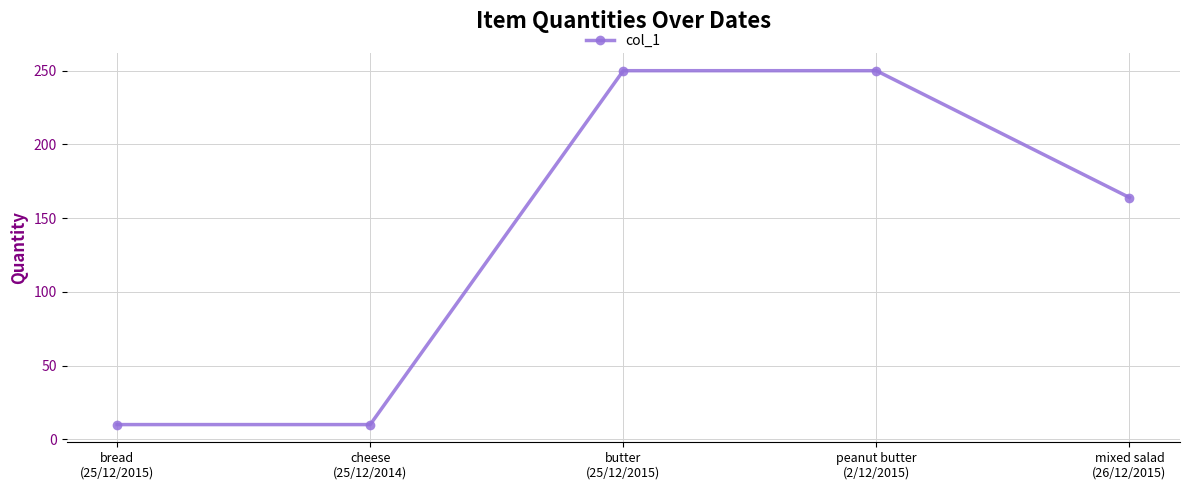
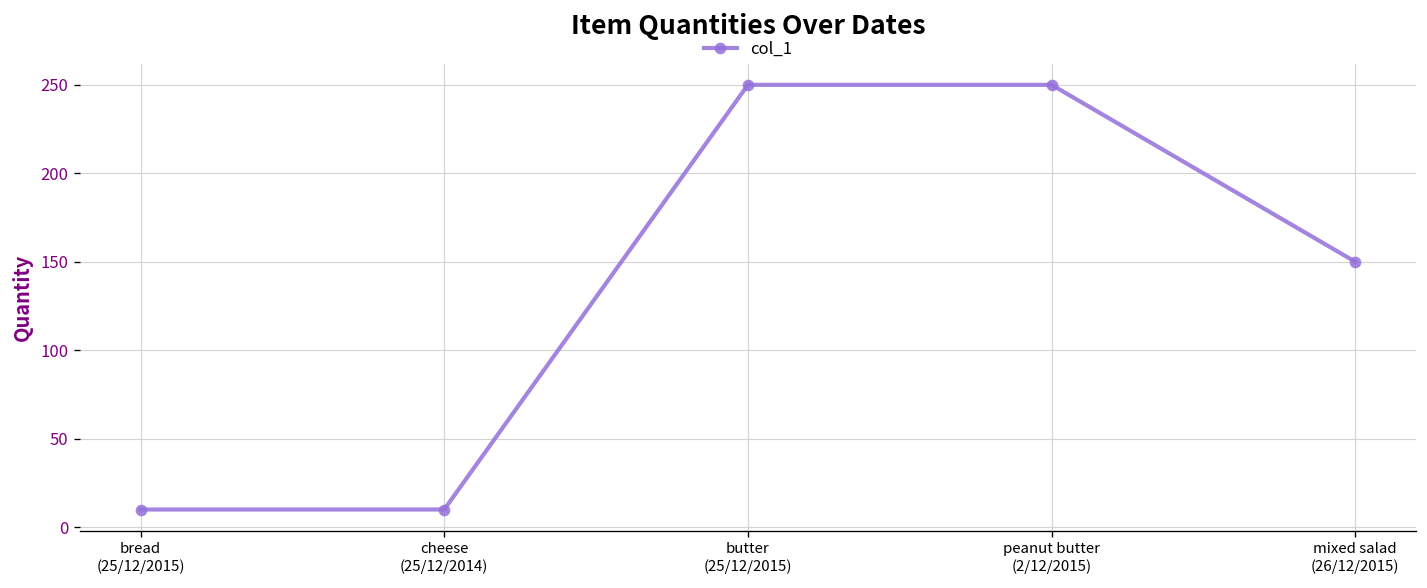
  {
    "bread (25/12/2015)": 10,
    "cheese (25/12/2014)": 10,
    "butter (25/12/2015)": 250,
    "peanut butter (2/12/2015)": 250,
-   "mixed salad (26/12/2015)": 164
+   "mixed salad (26/12/2015)": 150
  }
